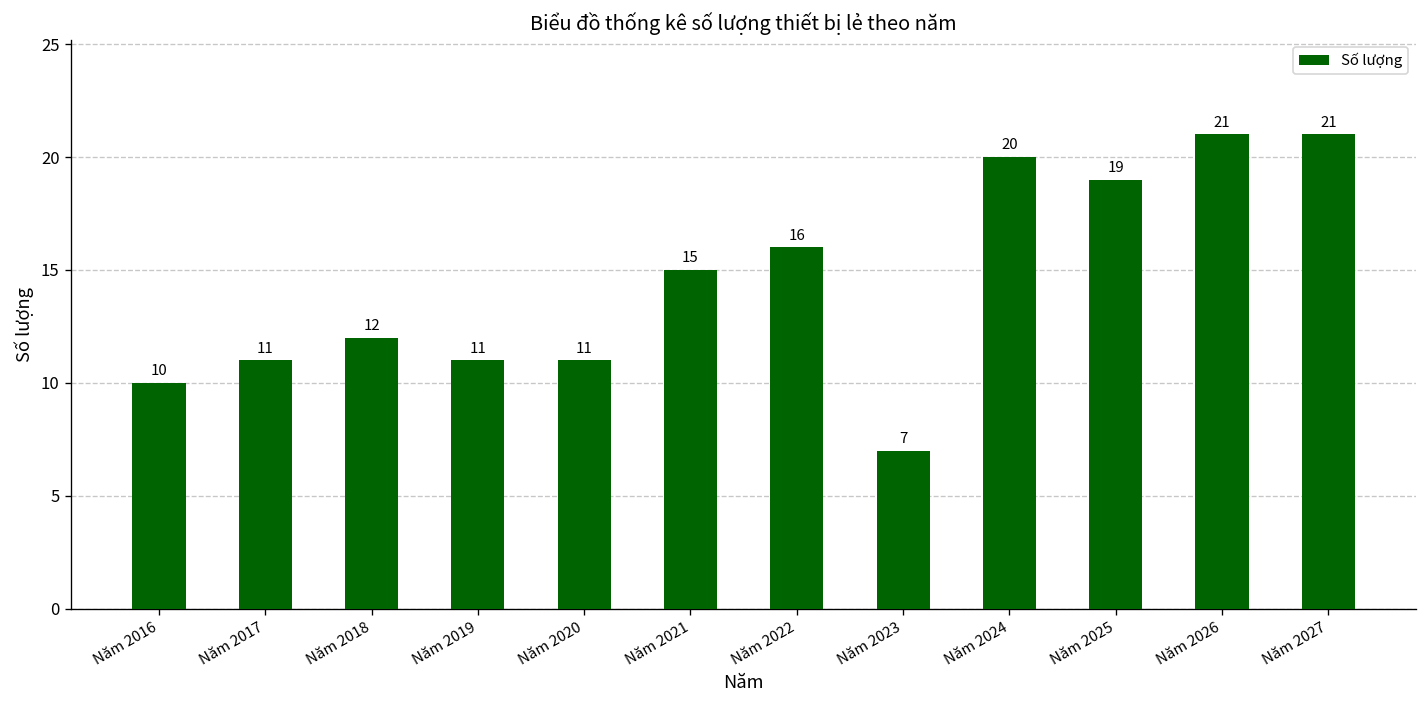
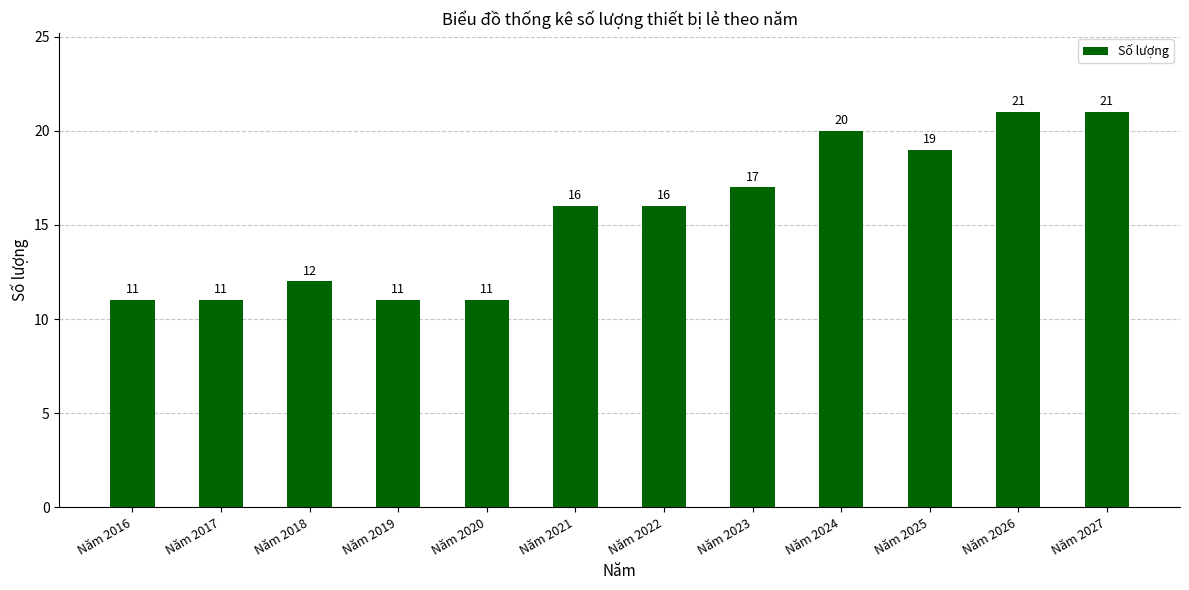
  {
-   "Năm 2016": 10,
+   "Năm 2016": 11,
    "Năm 2017": 11,
    "Năm 2018": 12,
    "Năm 2019": 11,
    "Năm 2020": 11,
-   "Năm 2021": 15,
+   "Năm 2021": 16,
    "Năm 2022": 16,
-   "Năm 2023": 7,
+   "Năm 2023": 17,
    "Năm 2024": 20,
    "Năm 2025": 19,
    "Năm 2026": 21,
    "Năm 2027": 21
  }
